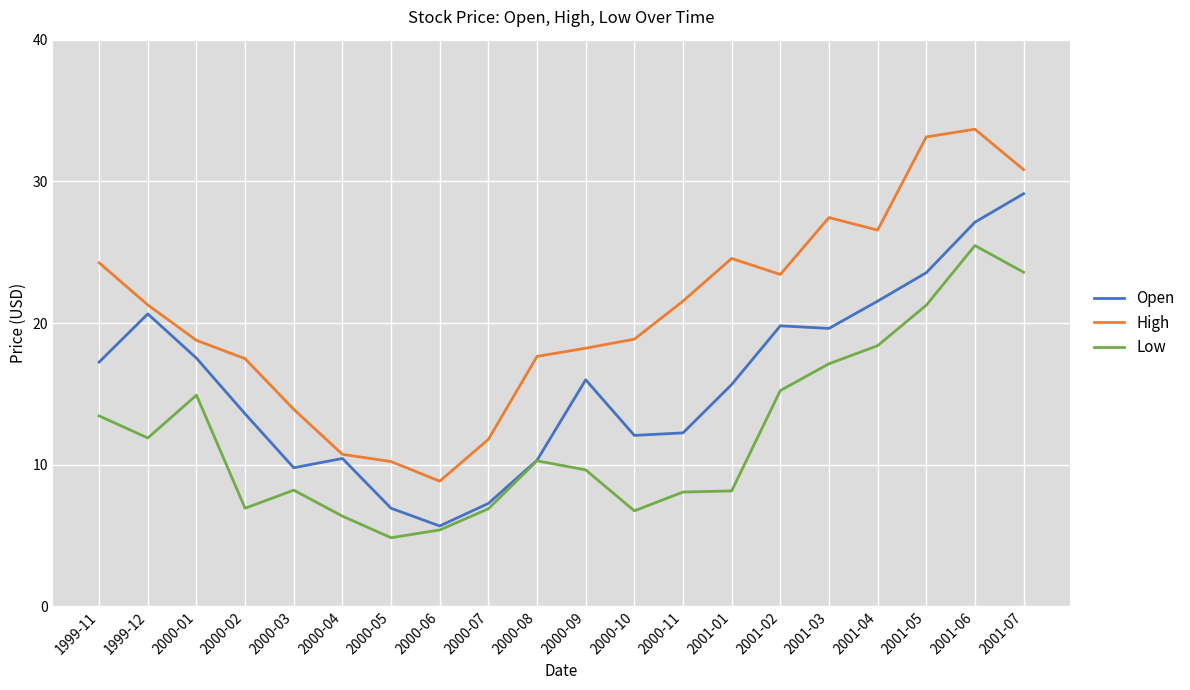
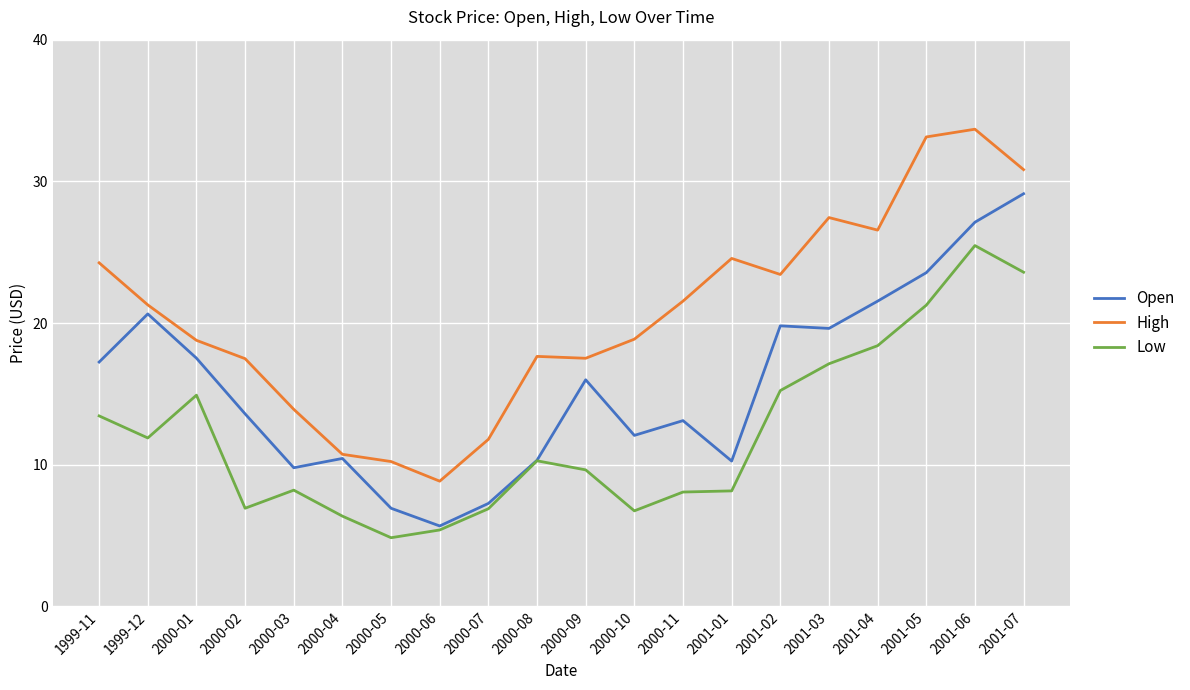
  {
    "Open": {
      "1999-11": 17.2,
      "1999-12": 20.6,
      "2000-01": 17.5,
      "2000-02": 13.6,
      "2000-03": 9.8,
      "2000-04": 10.4,
      "2000-05": 6.9,
      "2000-06": 5.7,
      "2000-07": 7.3,
      "2000-09": 16.0,
      "2000-10": 12.1,
-     "2000-11": 12.2,
-     "2001-01": 15.7,
+     "2000-11": 13.1,
+     "2001-01": 10.3,
      "2001-02": 19.8,
      "2001-03": 19.6,
      "2001-04": 21.5,
      "2001-05": 23.6,
      "2001-06": 27.1,
      "2001-07": 29.1
    },
    "High": {
      "1999-11": 24.3,
      "1999-12": 21.3,
      "2000-01": 18.8,
      "2000-02": 17.5,
      "2000-03": 13.9,
      "2000-04": 10.7,
      "2000-05": 10.2,
      "2000-06": 8.8,
      "2000-07": 11.8,
      "2000-08": 17.6,
-     "2000-09": 18.2,
+     "2000-09": 17.5,
      "2000-10": 18.9,
      "2000-11": 21.5,
      "2001-01": 24.6,
      "2001-02": 23.4,
      "2001-03": 27.4,
      "2001-04": 26.6,
      "2001-05": 33.1,
      "2001-06": 33.7,
      "2001-07": 30.8
    },
    "Low": {
      "1999-11": 13.4,
      "1999-12": 11.9,
      "2000-01": 14.9,
      "2000-02": 6.9,
      "2000-03": 8.2,
      "2000-04": 6.4,
      "2000-05": 4.9,
      "2000-06": 5.4,
      "2000-07": 6.9,
      "2000-09": 9.6,
      "2000-10": 6.7,
      "2000-11": 8.1,
      "2001-01": 8.2,
      "2001-02": 15.2,
      "2001-03": 17.1,
      "2001-04": 18.4,
      "2001-05": 21.3,
      "2001-06": 25.5,
      "2001-07": 23.6
    }
  }
